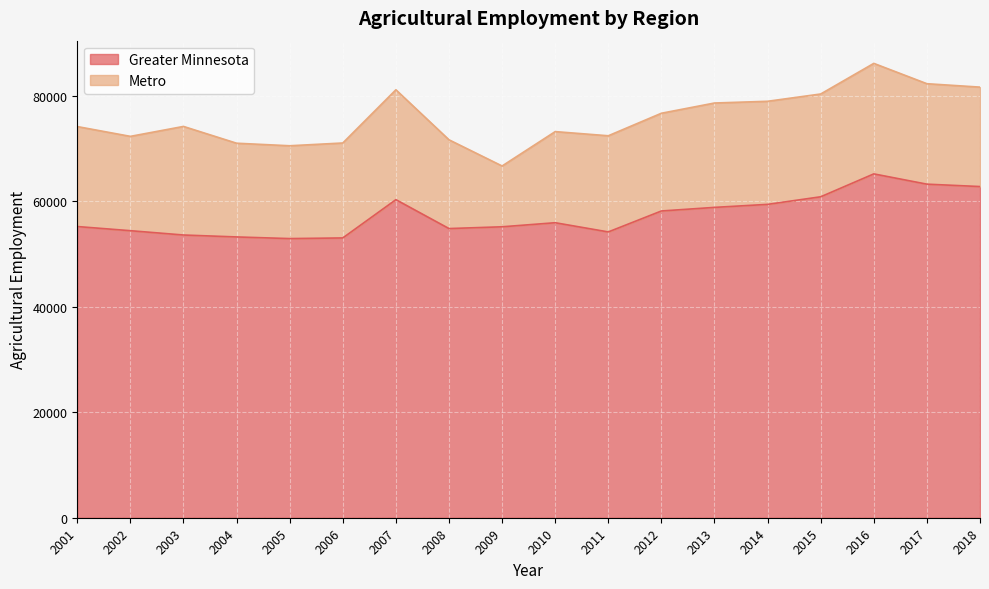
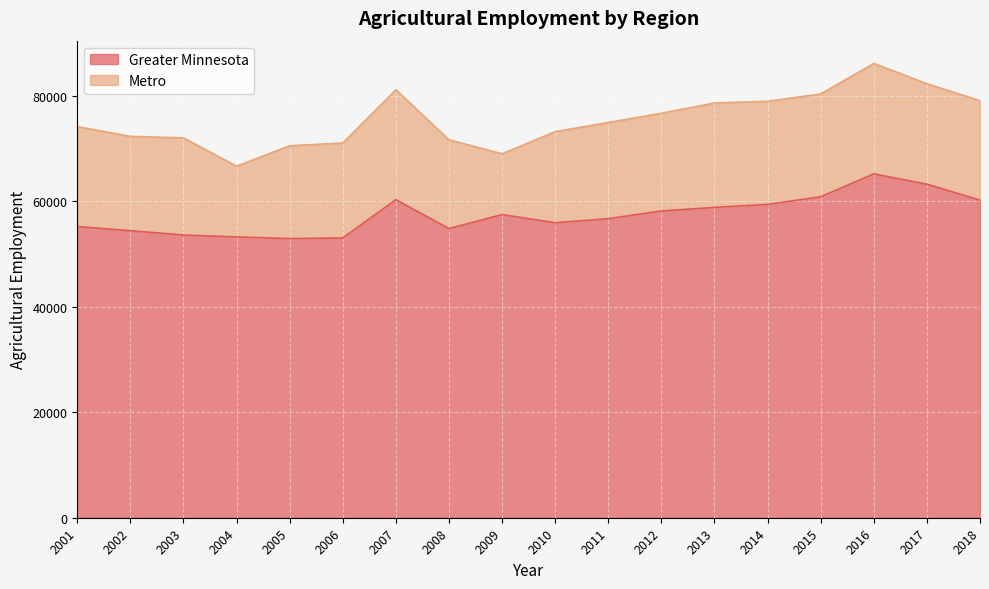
  {
    "Greater Minnesota": {
      "2001": 55000,
      "2002": 54000,
      "2003": 54000,
      "2004": 53000,
      "2005": 53000,
      "2006": 53000,
      "2007": 60000,
      "2008": 55000,
-     "2009": 55000,
+     "2009": 57000,
      "2010": 56000,
-     "2011": 54000,
+     "2011": 57000,
      "2012": 58000,
      "2013": 59000,
      "2014": 59000,
      "2015": 61000,
      "2016": 65000,
      "2017": 63000,
-     "2018": 63000
+     "2018": 60000
    },
    "Metro": {
      "2001": 19000,
      "2002": 18000,
-     "2003": 21000,
-     "2004": 18000,
+     "2003": 18000,
+     "2004": 13000,
      "2005": 18000,
      "2006": 18000,
      "2007": 21000,
      "2008": 17000,
      "2009": 12000,
      "2010": 17000,
      "2011": 18000,
      "2012": 19000,
      "2013": 20000,
      "2014": 20000,
      "2015": 19000,
      "2016": 21000,
      "2017": 19000,
      "2018": 19000
    }
  }
